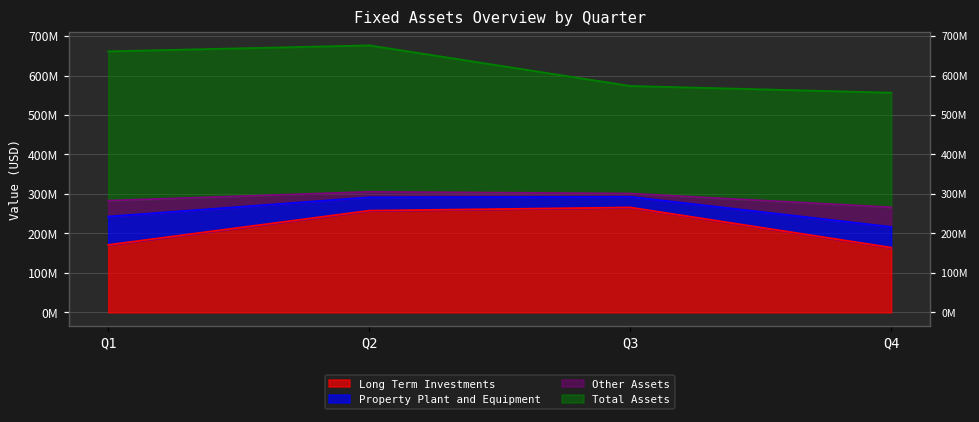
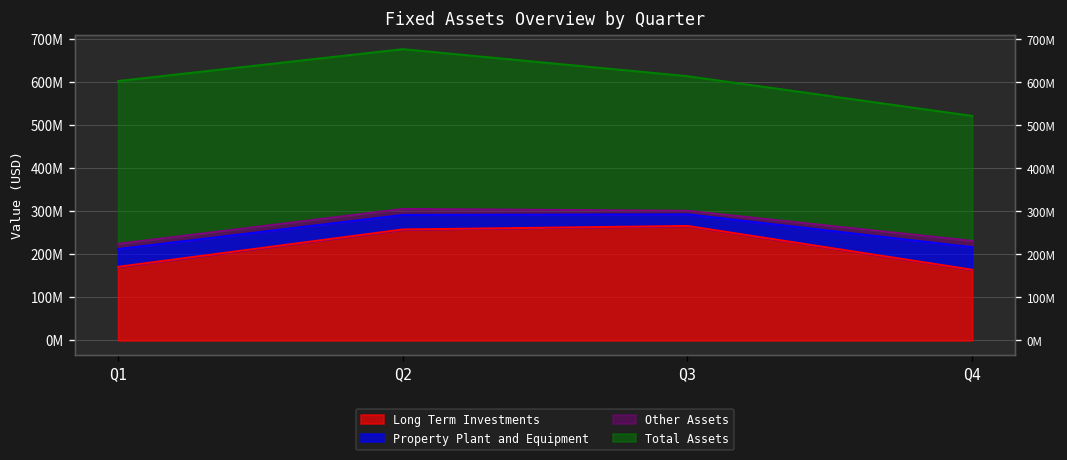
  {
    "Long Term Investments": {
      "Q1": 170000000,
      "Q2": 260000000,
      "Q3": 270000000,
      "Q4": 160000000
    },
    "Property Plant and Equipment": {
-     "Q1": 70000000,
+     "Q1": 40000000,
      "Q2": 30000000,
      "Q3": 30000000,
      "Q4": 50000000
    },
    "Other Assets": {
-     "Q1": 40000000,
+     "Q1": 10000000,
      "Q2": 10000000,
      "Q3": 10000000,
-     "Q4": 50000000
+     "Q4": 10000000
    },
    "Total Assets": {
      "Q1": 380000000,
      "Q2": 370000000,
-     "Q3": 270000000,
+     "Q3": 310000000,
      "Q4": 290000000
    }
  }
